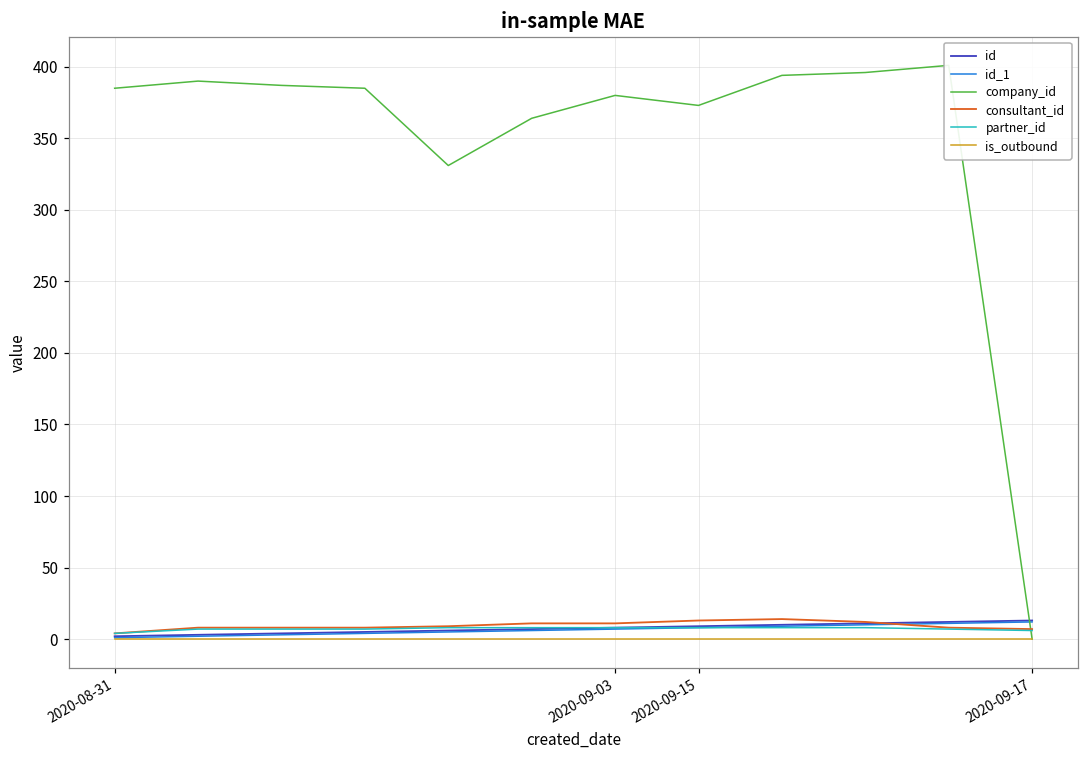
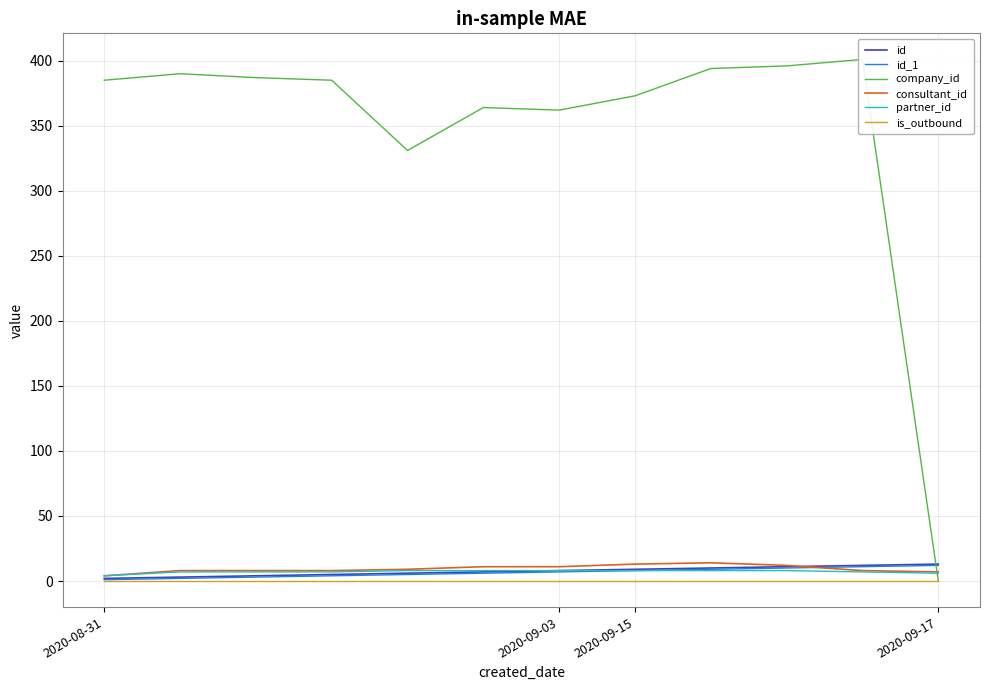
  {
    "company_id": {
-     "2020-09-03": 380
+     "2020-09-03": 362
    },
    "consultant_id": {
      "2020-09-03": 11
    },
    "is_outbound": {
      "2020-09-03": 0
    }
  }
